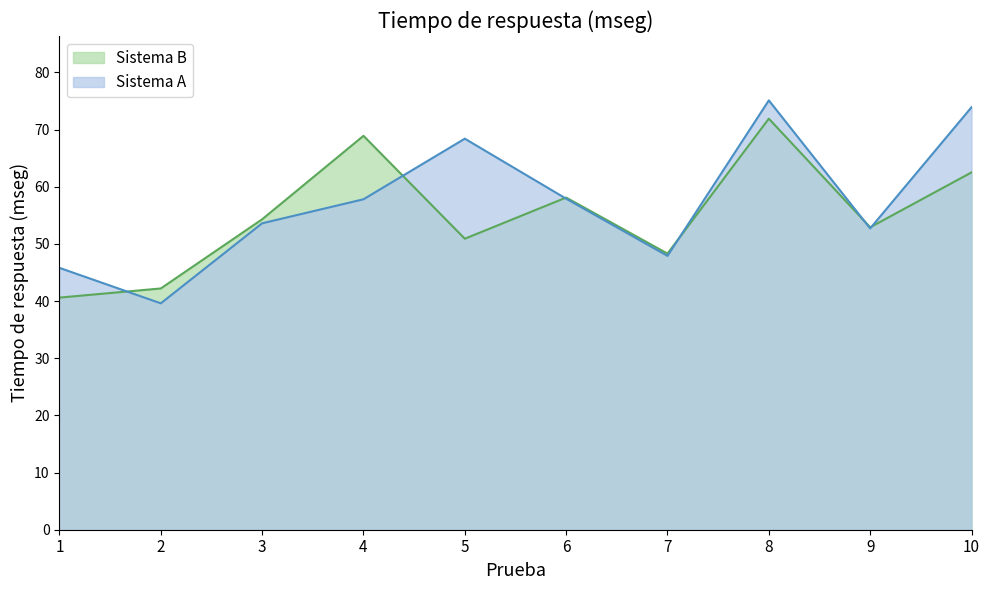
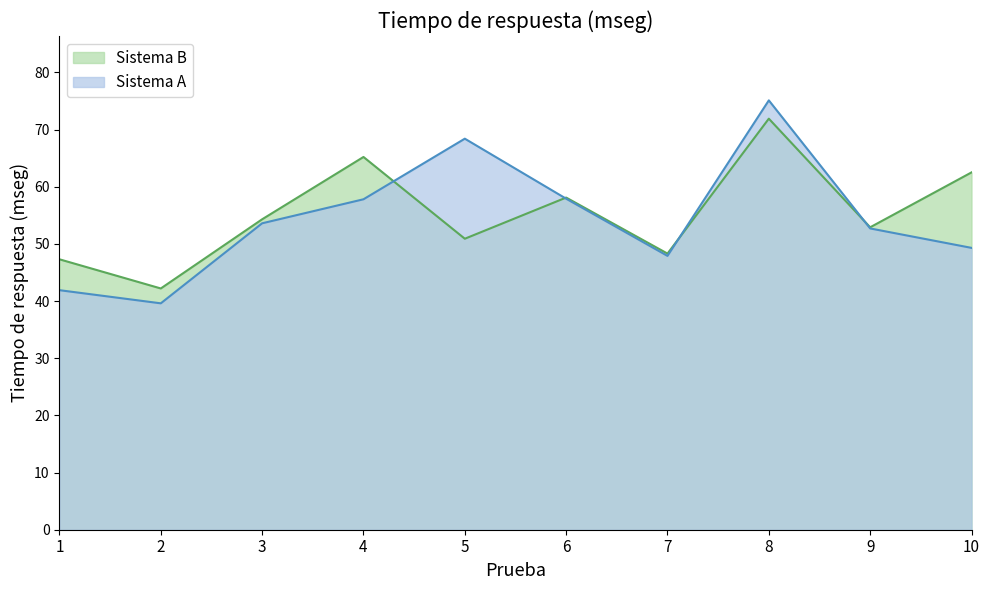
  {
    "Sistema B": {
-     "1": 41,
+     "1": 47,
      "2": 42,
      "3": 54,
-     "4": 69,
+     "4": 65,
      "5": 51,
      "8": 72,
      "10": 63
    },
    "Sistema A": {
-     "1": 46,
+     "1": 42,
      "2": 40,
      "3": 54,
      "4": 58,
      "5": 68,
      "8": 75,
-     "10": 74
+     "10": 49
    }
  }
